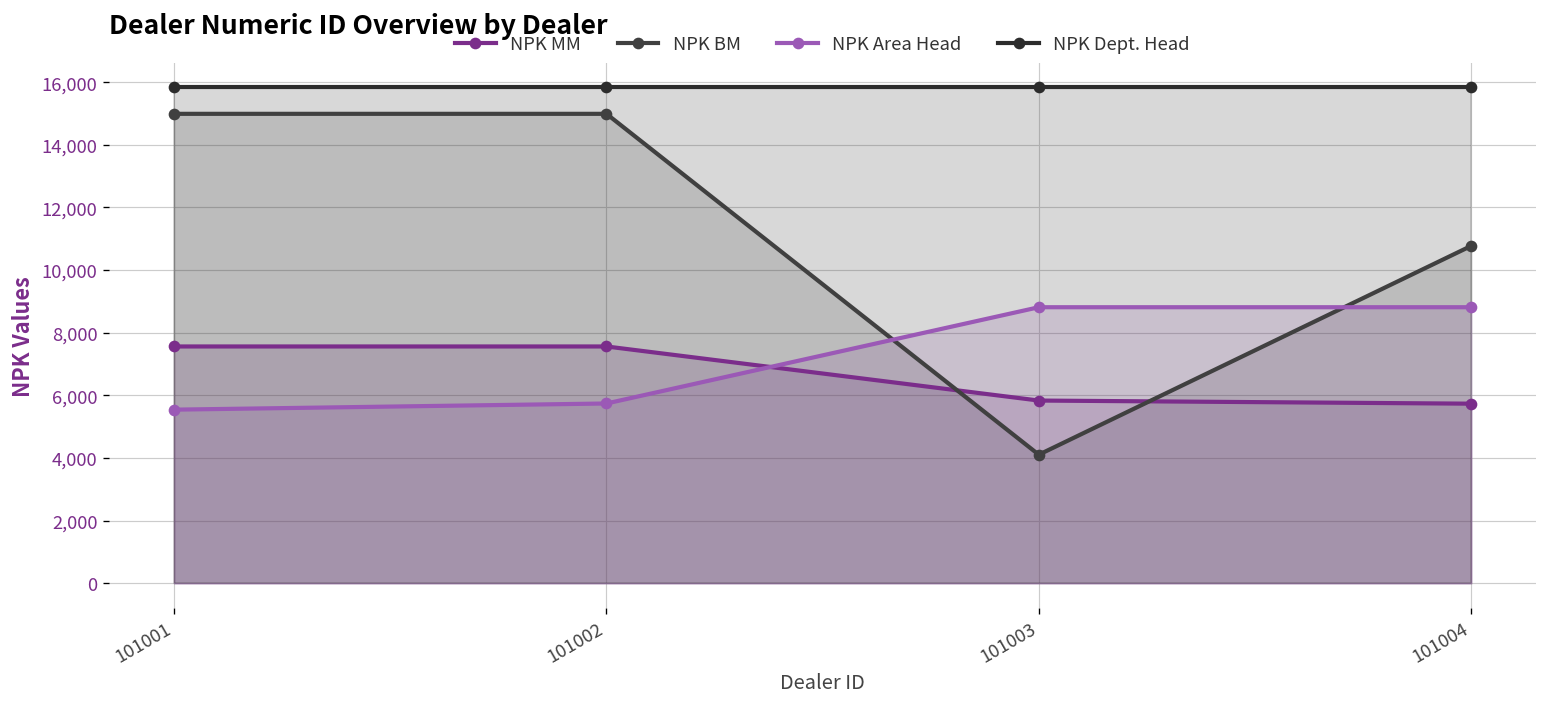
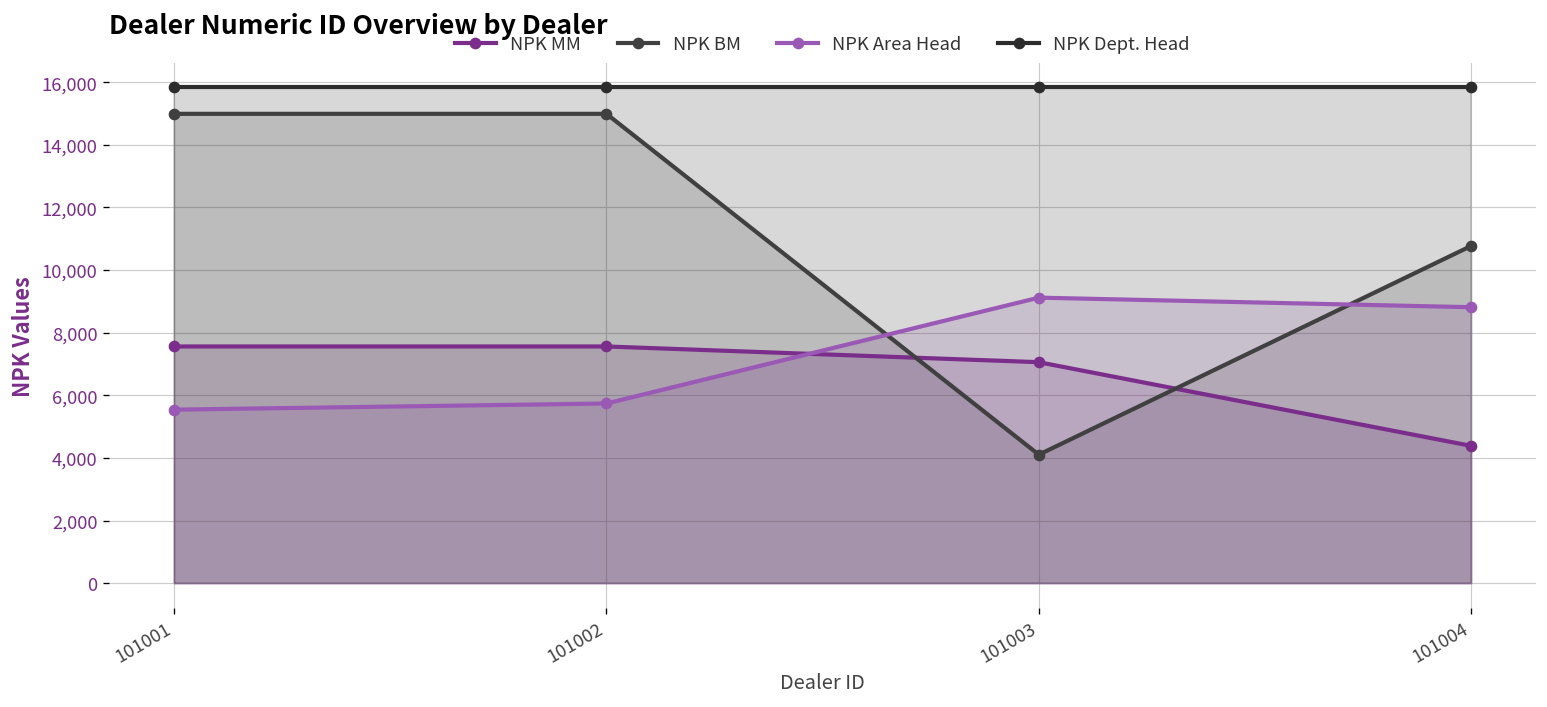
  {
    "NPK MM": {
      "101001": "7,600",
      "101002": "7,600",
-     "101003": "5,800",
-     "101004": "5,700"
+     "101003": "7,100",
+     "101004": "4,400"
    },
    "NPK Area Head": {
      "101001": "5,500",
      "101002": "5,700",
-     "101003": "8,800",
+     "101003": "9,100",
      "101004": "8,800"
    }
  }
